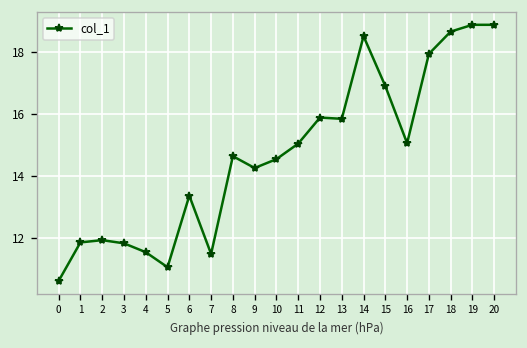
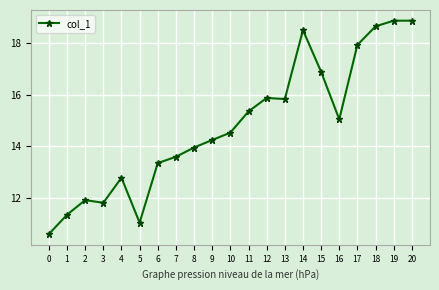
  {
    "0": 10.6,
-   "1": 11.8,
+   "1": 11.3,
    "2": 11.9,
    "3": 11.8,
-   "4": 11.5,
+   "4": 12.8,
    "5": 11.0,
    "6": 13.4,
-   "7": 11.5,
-   "8": 14.6,
+   "7": 13.6,
+   "8": 14.0,
    "9": 14.2,
    "10": 14.5,
-   "11": 15.0,
+   "11": 15.4,
    "12": 15.9,
    "13": 15.8,
    "14": 18.5,
    "15": 16.9,
    "16": 15.1,
    "17": 17.9,
    "18": 18.7,
    "19": 18.9,
    "20": 18.9
  }
